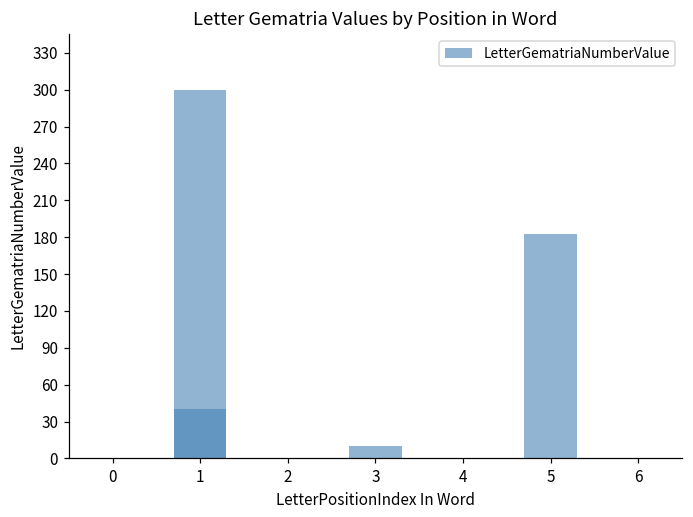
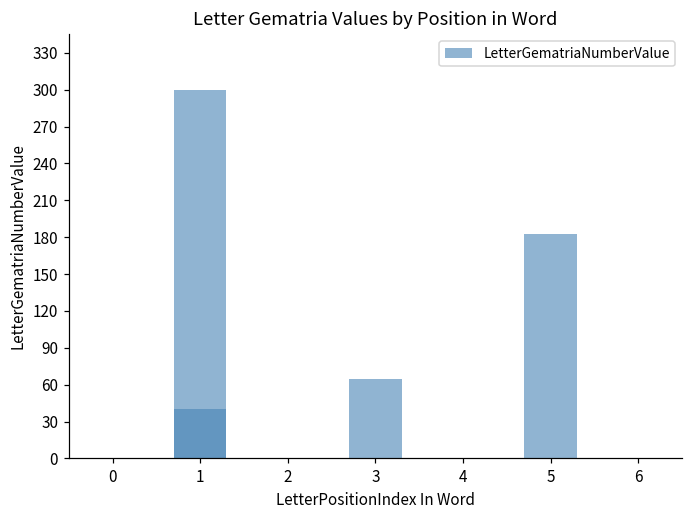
  {
-   "3": 10,
+   "3": 65,
    "5": 183
  }
